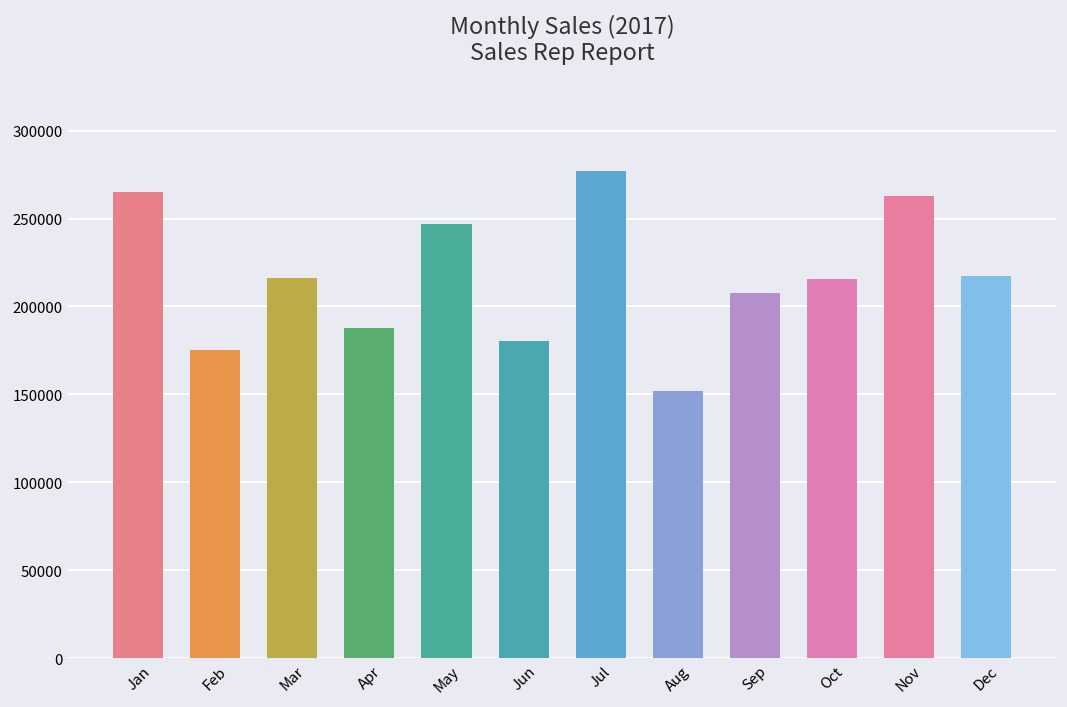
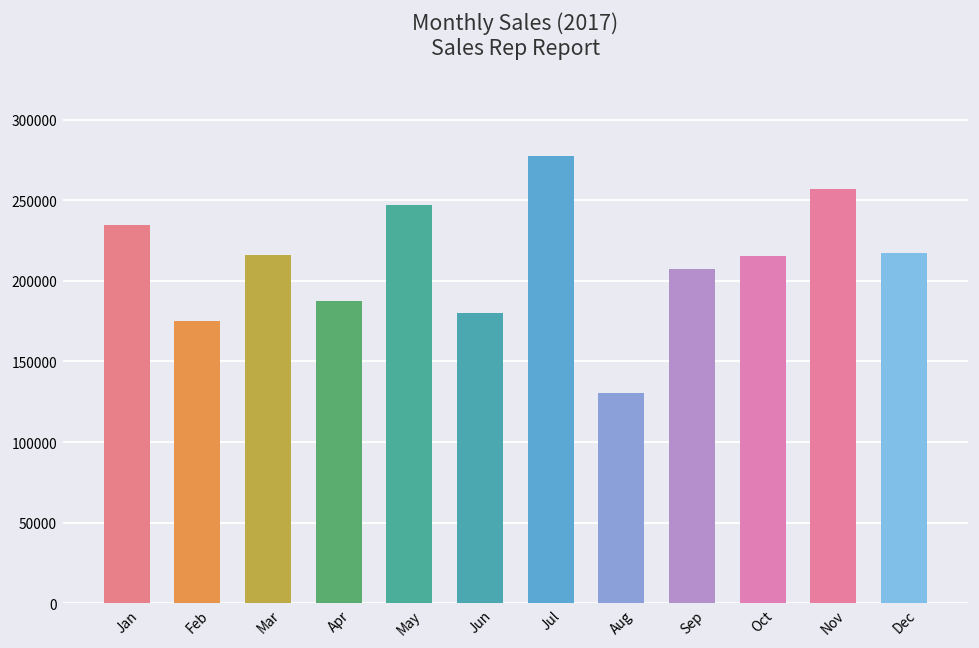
  {
-   "Jan": 265000,
+   "Jan": 234000,
    "Feb": 175000,
    "Mar": 216000,
    "Apr": 187000,
    "May": 247000,
    "Jun": 180000,
    "Jul": 277000,
-   "Aug": 152000,
+   "Aug": 131000,
    "Sep": 207000,
    "Oct": 216000,
-   "Nov": 263000,
+   "Nov": 257000,
    "Dec": 217000
  }
